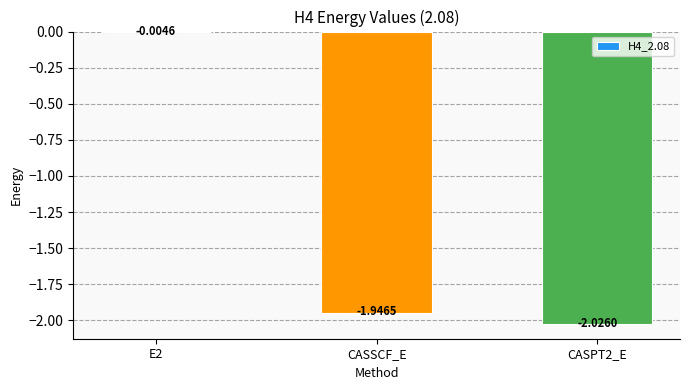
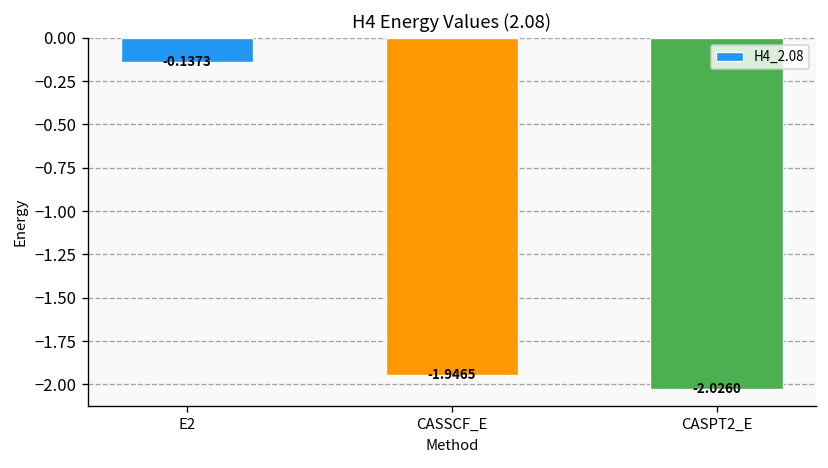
  {
-   "E2": -0.0046,
+   "E2": -0.1373,
    "CASSCF_E": -1.9465,
    "CASPT2_E": -2.0260
  }
